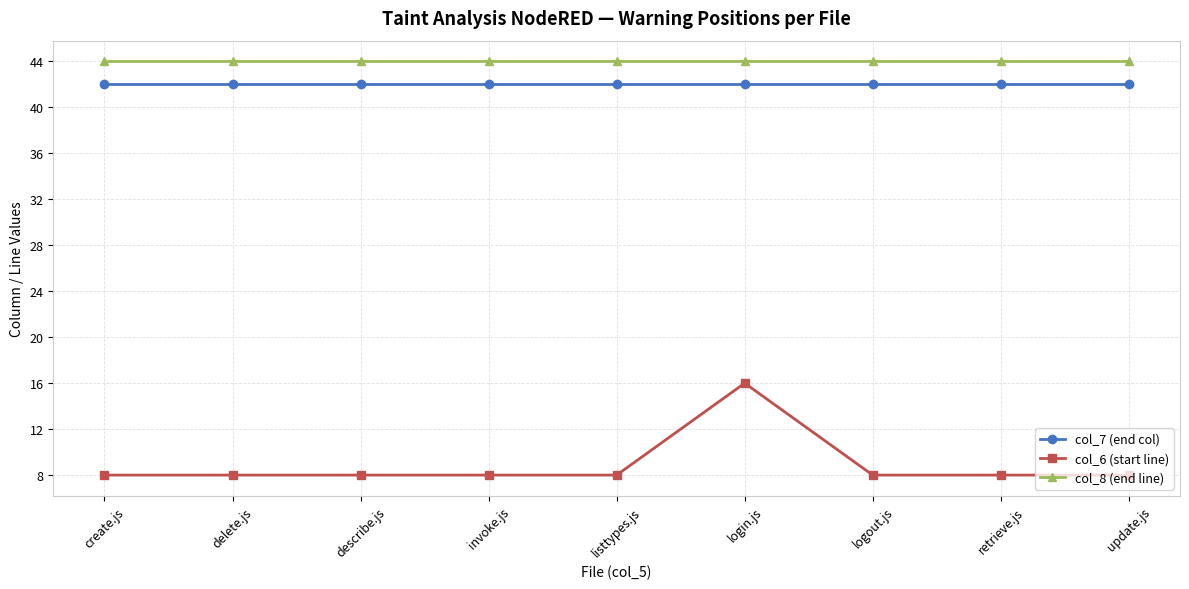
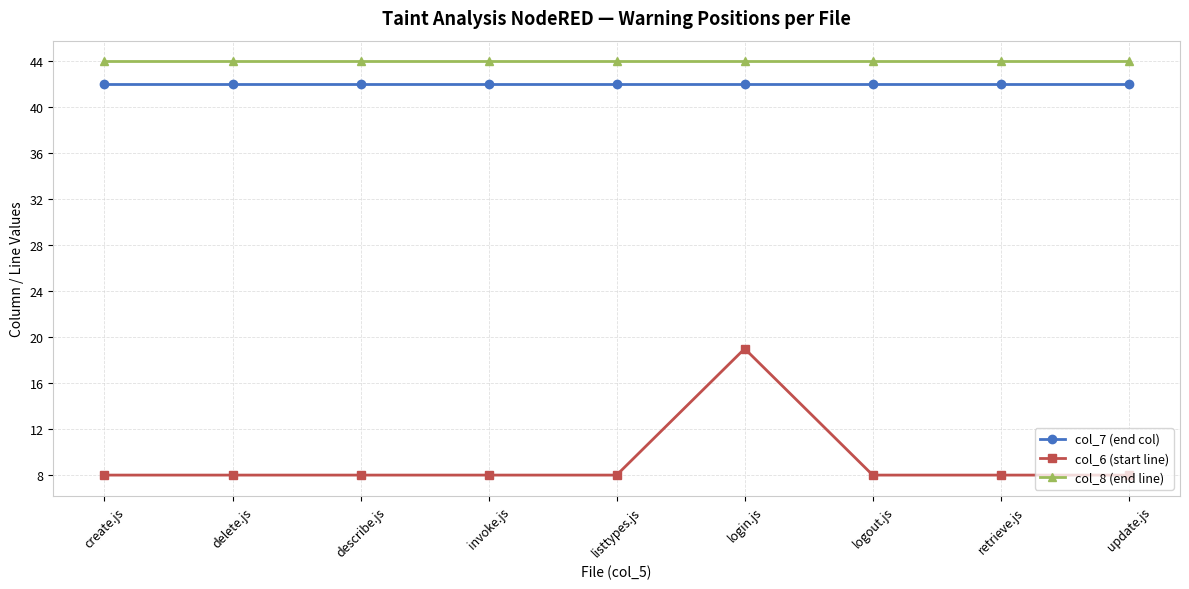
  {
    "col_7 (end col)": {
      "create.js": 42,
      "delete.js": 42,
      "describe.js": 42,
      "invoke.js": 42,
      "listtypes.js": 42,
      "login.js": 42,
      "logout.js": 42,
      "retrieve.js": 42,
      "update.js": 42
    },
    "col_6 (start line)": {
      "create.js": 8,
      "delete.js": 8,
      "describe.js": 8,
      "invoke.js": 8,
      "listtypes.js": 8,
-     "login.js": 16,
+     "login.js": 19,
      "logout.js": 8,
      "retrieve.js": 8
    },
    "col_8 (end line)": {
      "create.js": 44,
      "delete.js": 44,
      "describe.js": 44,
      "invoke.js": 44,
      "listtypes.js": 44,
      "login.js": 44,
      "logout.js": 44,
      "retrieve.js": 44,
      "update.js": 44
    }
  }
